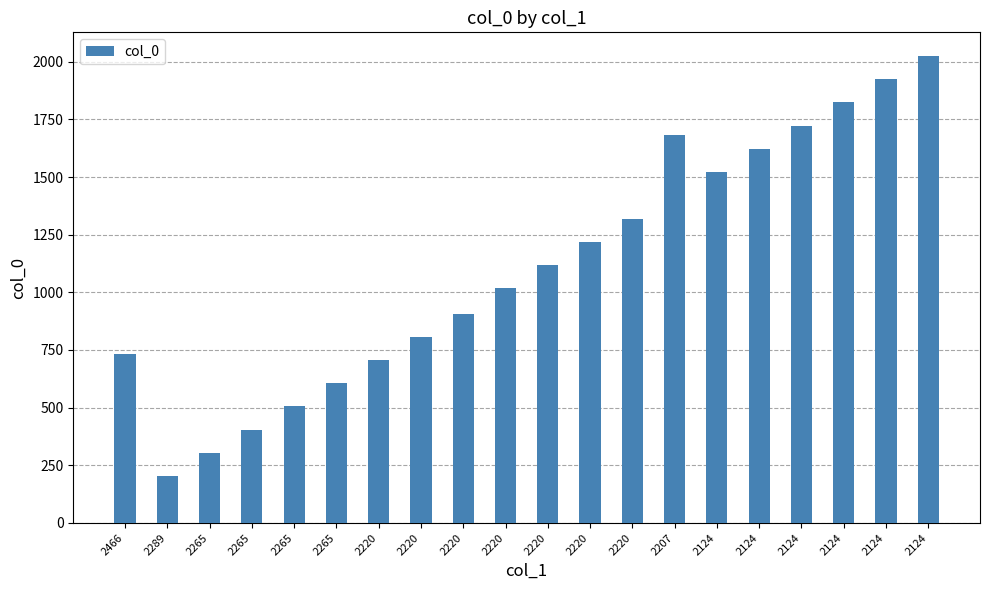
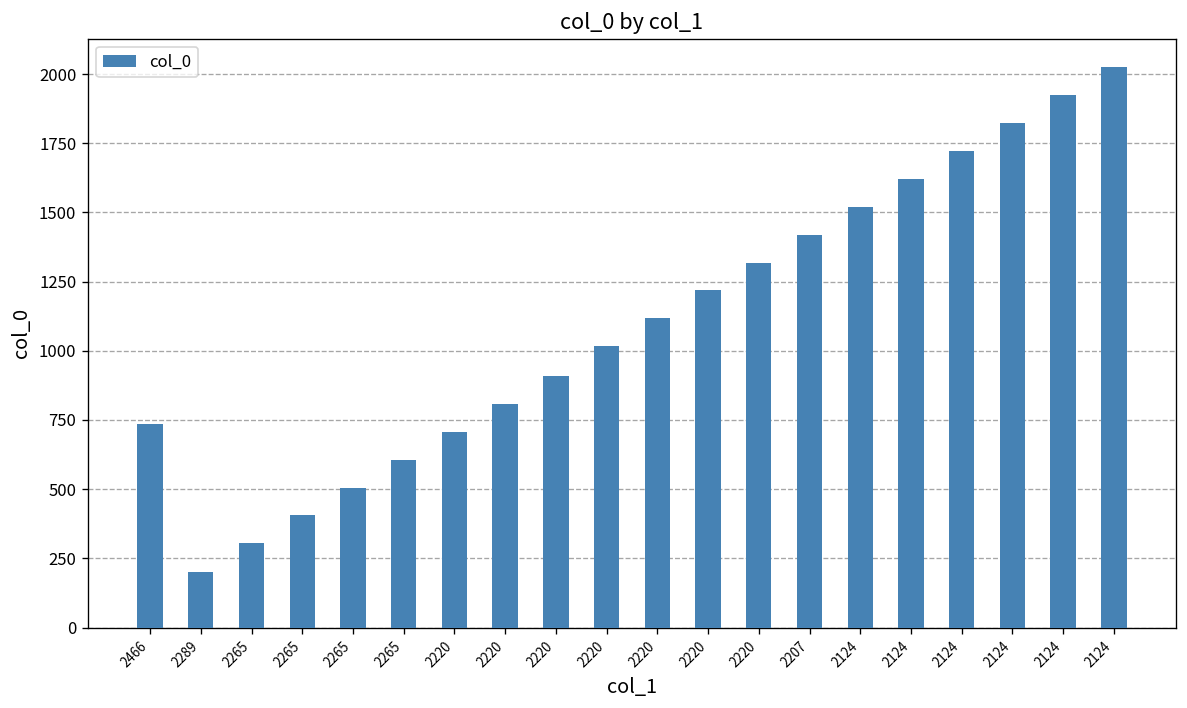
  {
    "2466": 730,
    "2289": 200,
-   "2207": 1680
+   "2207": 1420
  }
